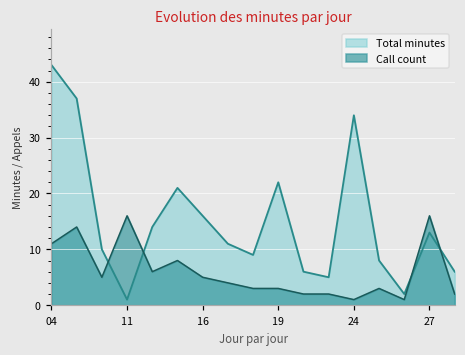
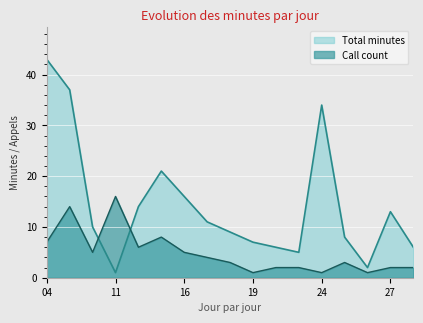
  {
    "Total minutes": {
      "04": 43,
      "11": 1,
      "16": 16,
-     "19": 22,
+     "19": 7,
      "24": 34,
      "27": 13
    },
    "Call count": {
-     "04": 11,
+     "04": 7,
      "11": 16,
      "16": 5,
-     "19": 3,
+     "19": 1,
      "24": 1,
-     "27": 16
+     "27": 2
    }
  }
